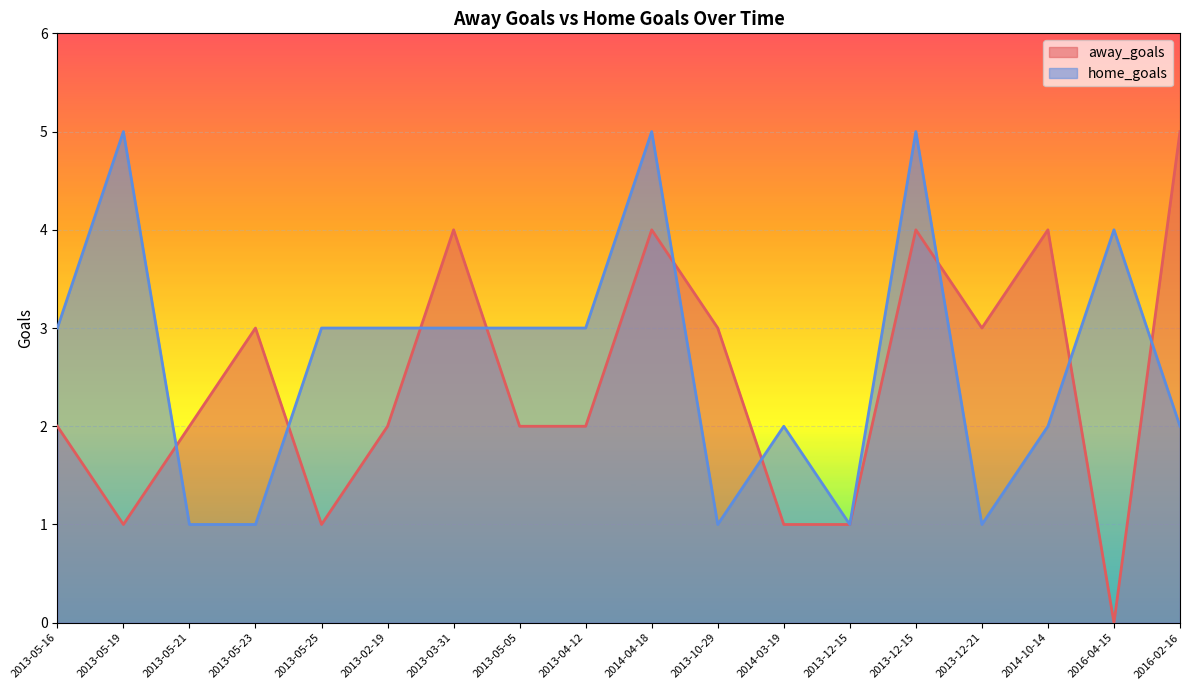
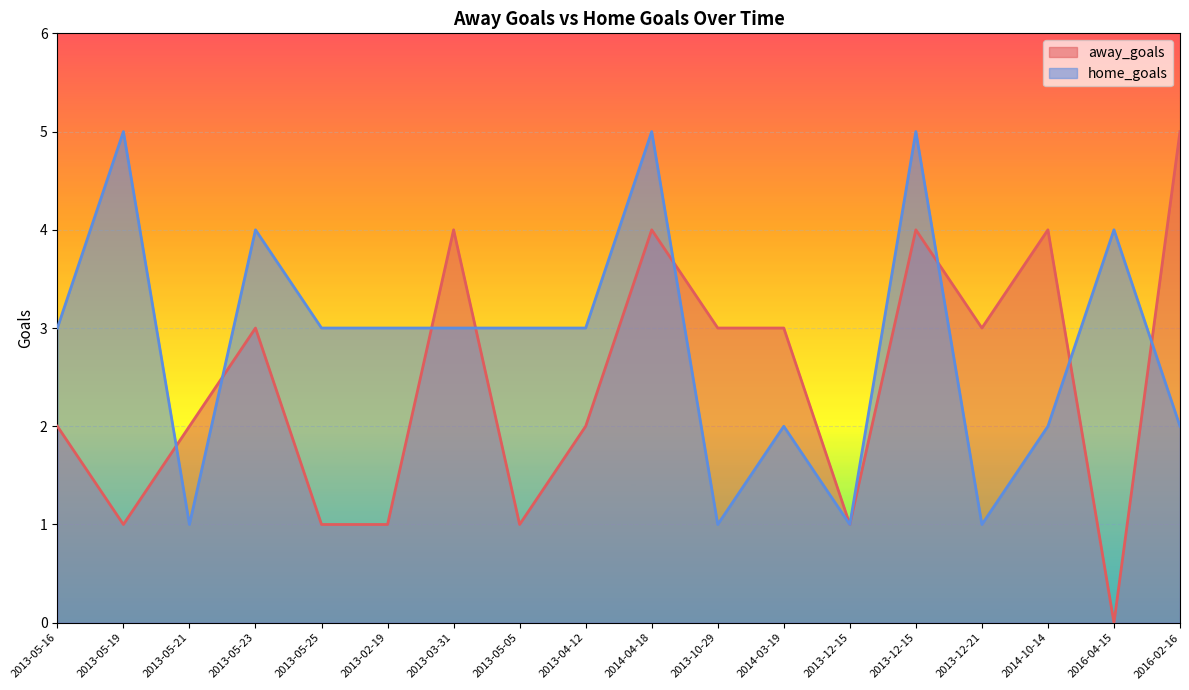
  {
    "away_goals": {
      "2013-05-16": 2,
      "2013-05-19": 1,
      "2013-05-21": 2,
      "2013-05-23": 3,
      "2013-05-25": 1,
-     "2013-02-19": 2,
+     "2013-02-19": 1,
      "2013-03-31": 4,
-     "2013-05-05": 2,
+     "2013-05-05": 1,
      "2013-04-12": 2,
      "2014-04-18": 4,
      "2013-10-29": 3,
-     "2014-03-19": 1,
+     "2014-03-19": 3,
      "2013-12-21": 3,
      "2014-10-14": 4,
      "2016-04-15": 0,
      "2016-02-16": 5
    },
    "home_goals": {
      "2013-05-16": 3,
      "2013-05-19": 5,
      "2013-05-21": 1,
-     "2013-05-23": 1,
+     "2013-05-23": 4,
      "2013-05-25": 3,
      "2013-02-19": 3,
      "2013-03-31": 3,
      "2013-05-05": 3,
      "2013-04-12": 3,
      "2014-04-18": 5,
      "2013-10-29": 1,
      "2014-03-19": 2,
      "2013-12-21": 1,
      "2014-10-14": 2,
      "2016-04-15": 4,
      "2016-02-16": 2
    }
  }
